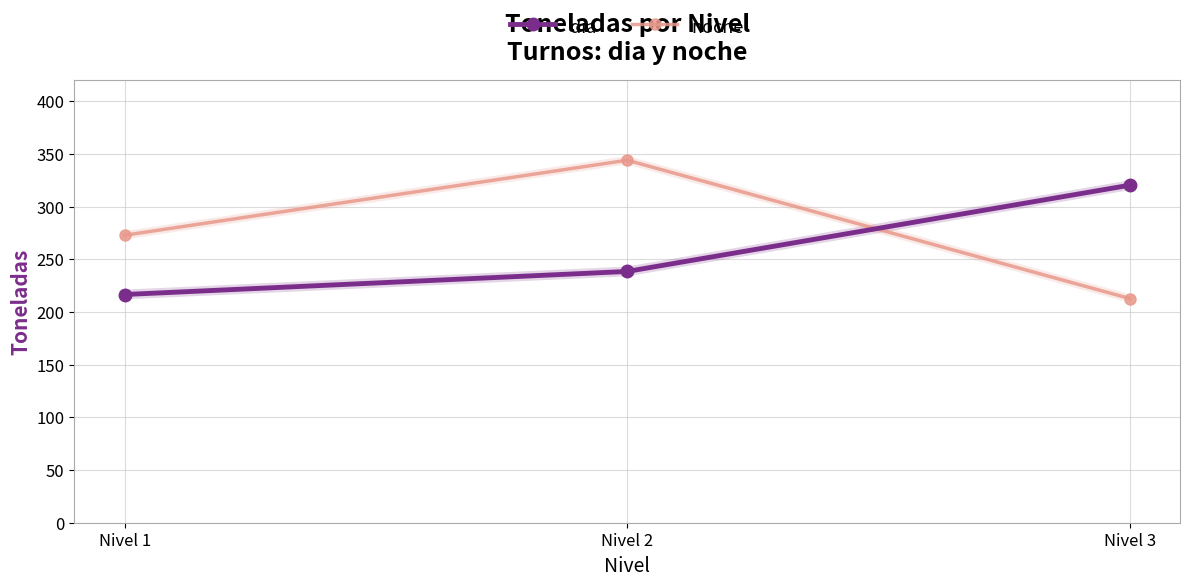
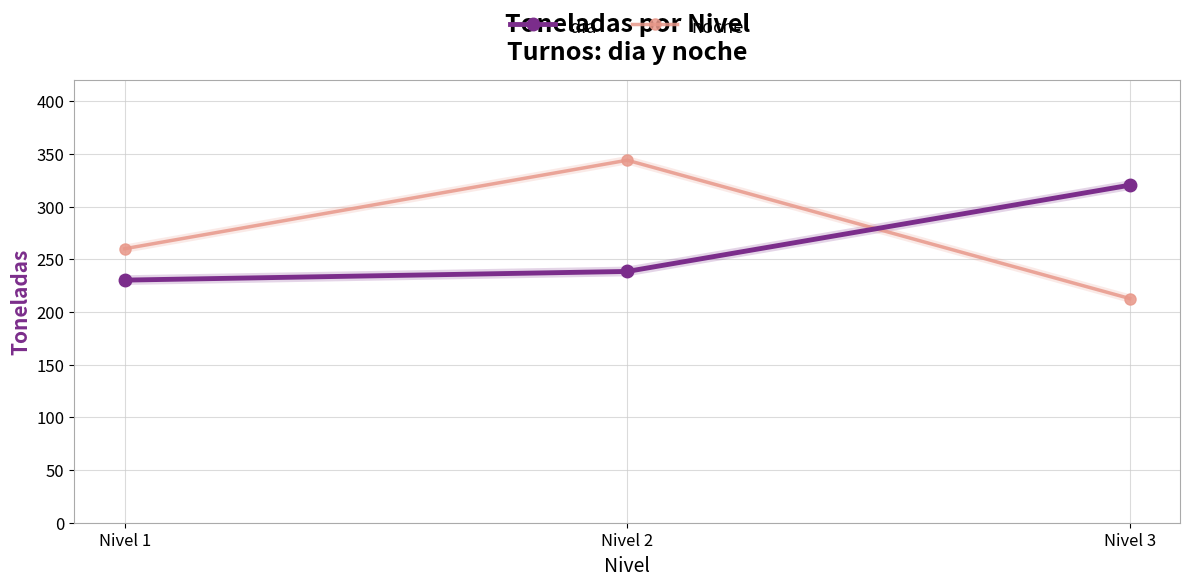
  {
    "dia": {
-     "Nivel 1": 217,
+     "Nivel 1": 230,
      "Nivel 2": 238,
      "Nivel 3": 320
    },
    "noche": {
-     "Nivel 1": 273,
+     "Nivel 1": 260,
      "Nivel 2": 344,
      "Nivel 3": 213
    }
  }
